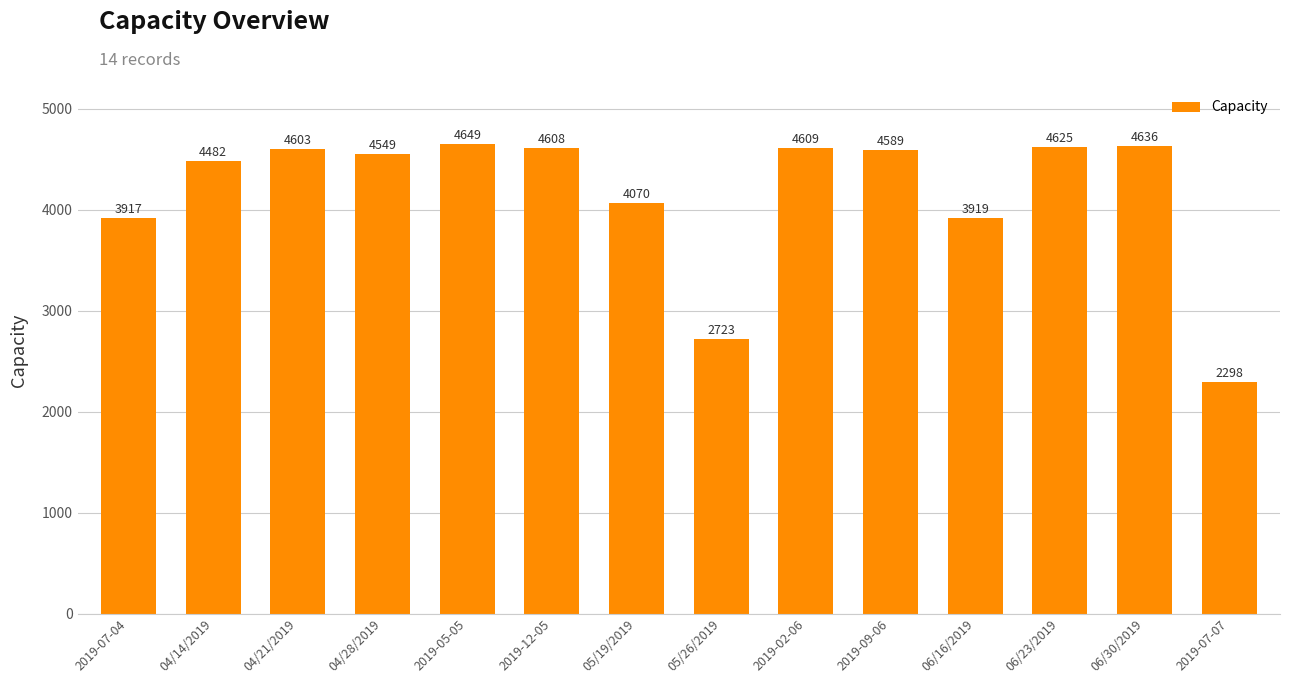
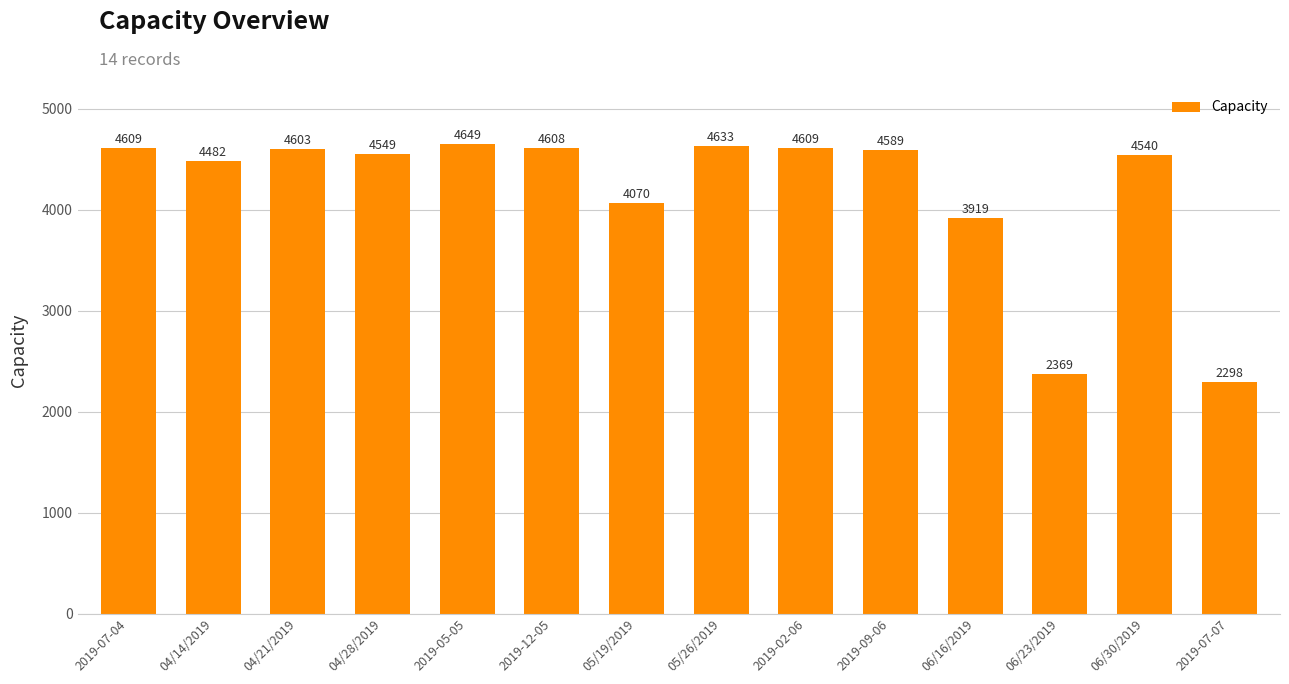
  {
-   "2019-07-04": 3917,
+   "2019-07-04": 4609,
    "04/14/2019": 4482,
    "04/21/2019": 4603,
    "04/28/2019": 4549,
    "2019-05-05": 4649,
    "2019-12-05": 4608,
    "05/19/2019": 4070,
-   "05/26/2019": 2723,
+   "05/26/2019": 4633,
    "2019-02-06": 4609,
    "2019-09-06": 4589,
    "06/16/2019": 3919,
-   "06/23/2019": 4625,
-   "06/30/2019": 4636,
+   "06/23/2019": 2369,
+   "06/30/2019": 4540,
    "2019-07-07": 2298
  }
